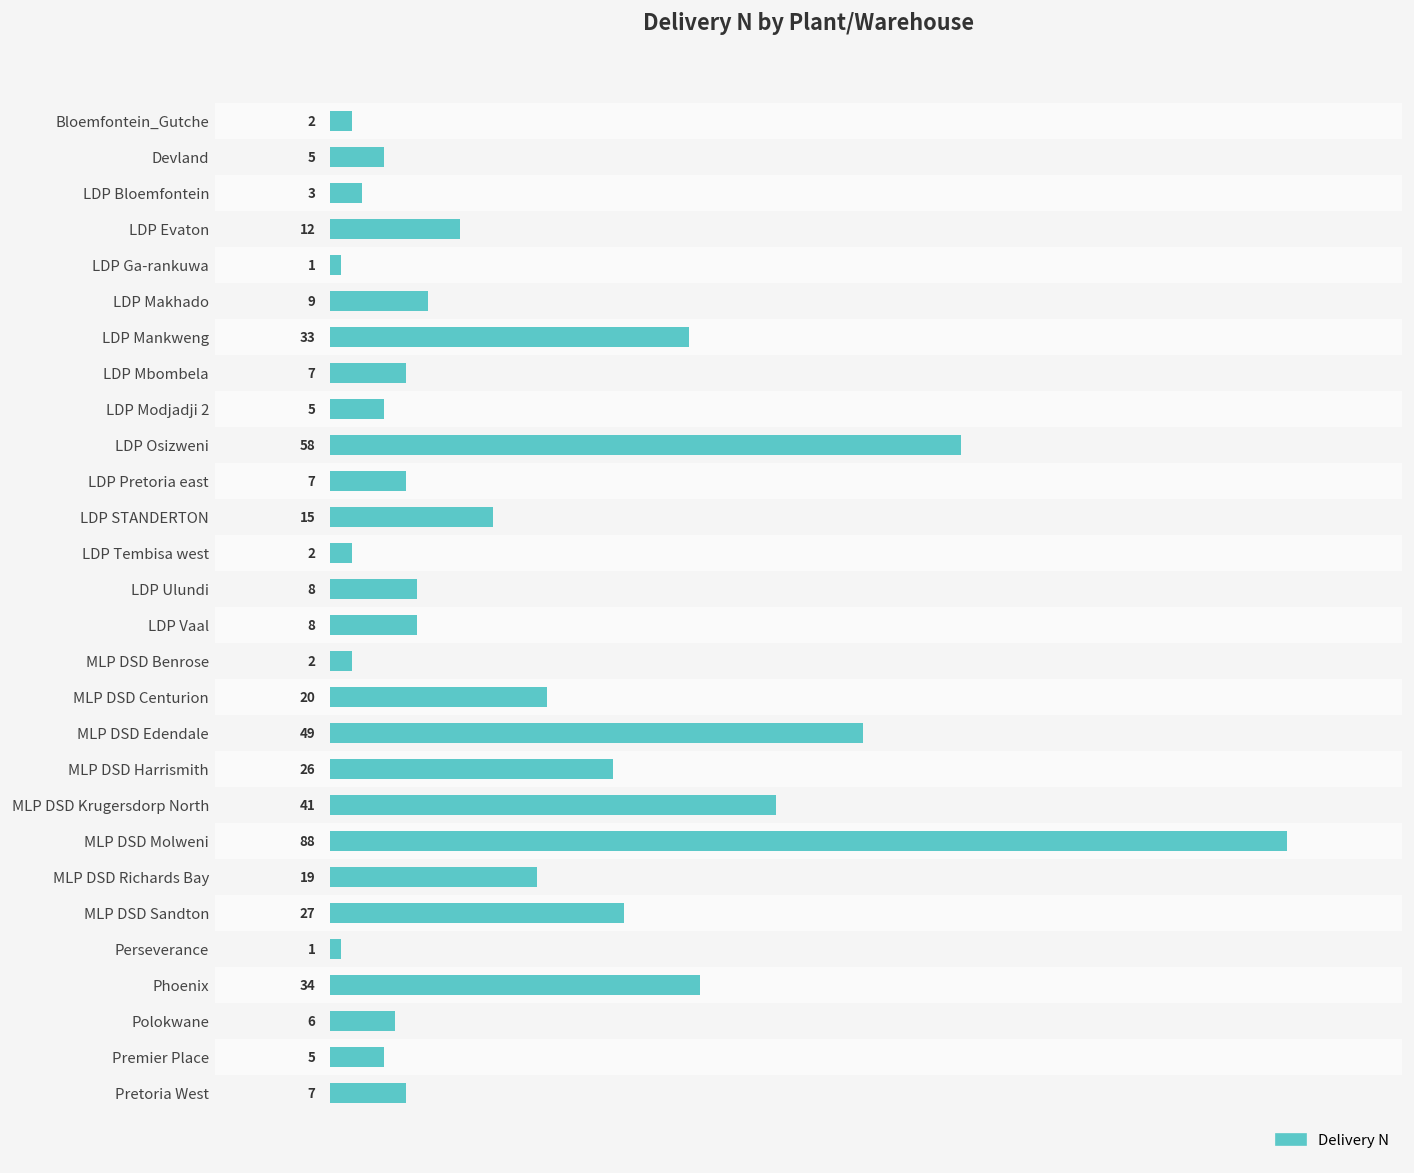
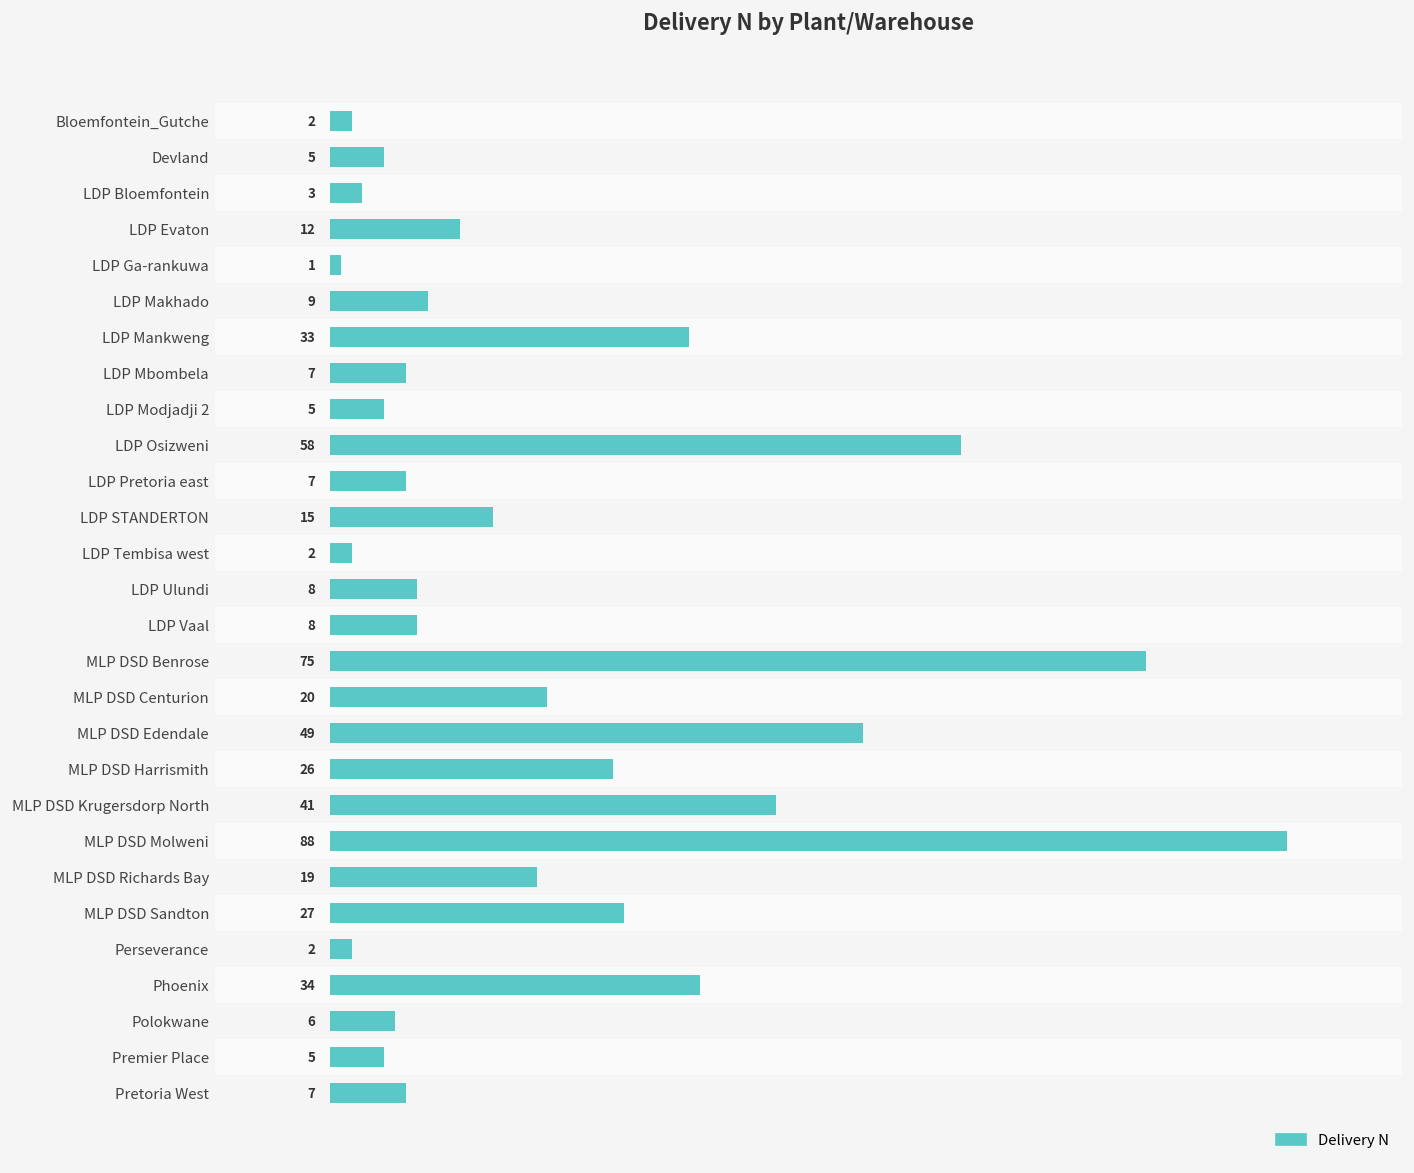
  {
    "LDP Ga-rankuwa": 1,
-   "MLP DSD Benrose": 2,
-   "Perseverance": 1
+   "MLP DSD Benrose": 75,
+   "Perseverance": 2
  }
